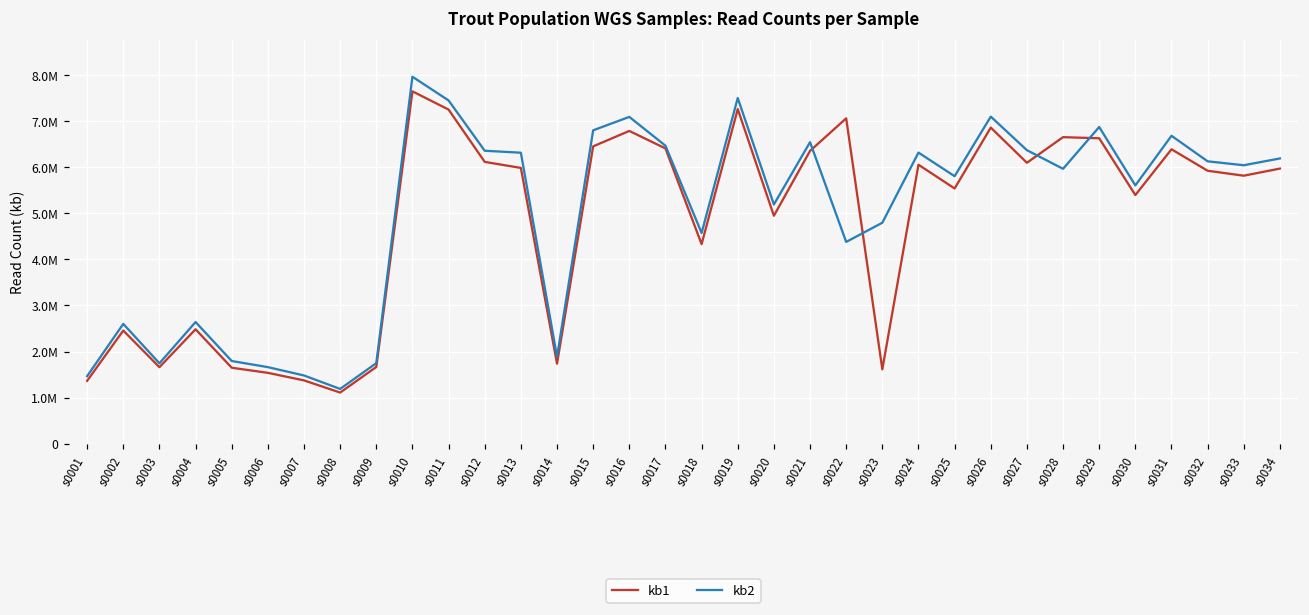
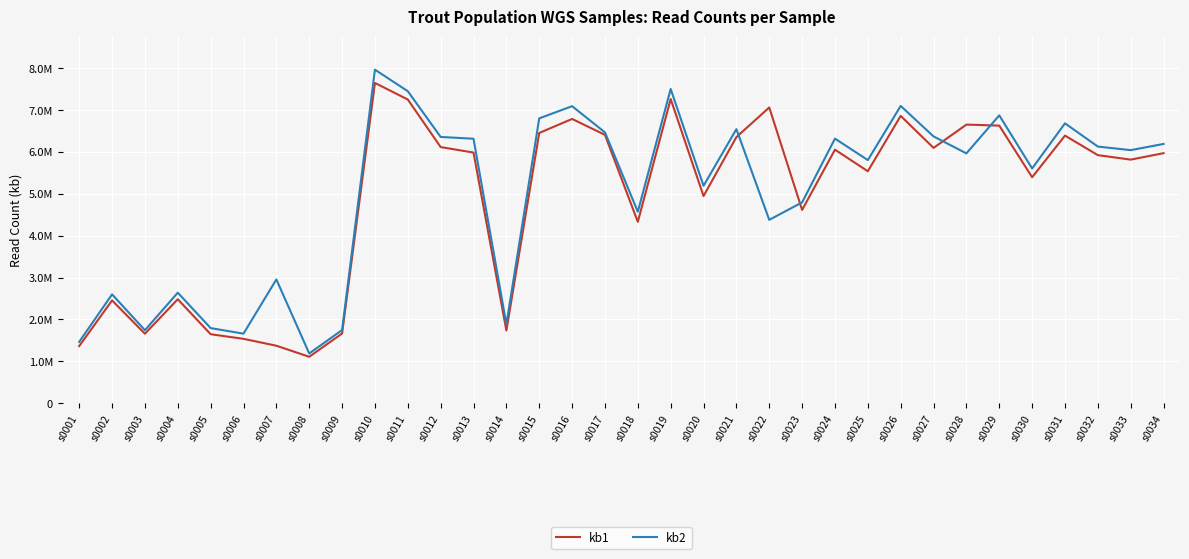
  {
    "kb1": {
      "s0001": 1400000,
      "s0002": 2500000,
      "s0003": 1700000,
      "s0004": 2500000,
      "s0005": 1600000,
      "s0006": 1500000,
      "s0007": 1400000,
      "s0008": 1100000,
      "s0009": 1700000,
      "s0010": 7600000,
      "s0011": 7300000,
      "s0012": 6100000,
      "s0013": 6000000,
      "s0014": 1700000,
      "s0015": 6500000,
      "s0016": 6800000,
      "s0018": 4300000,
      "s0019": 7300000,
      "s0020": 4900000,
      "s0021": 6400000,
      "s0022": 7100000,
-     "s0023": 1600000,
+     "s0023": 4600000,
      "s0024": 6100000,
      "s0025": 5500000,
      "s0026": 6900000,
      "s0027": 6100000,
      "s0028": 6700000,
      "s0029": 6600000,
      "s0030": 5400000,
      "s0031": 6400000,
      "s0032": 5900000,
      "s0033": 5800000,
      "s0034": 6000000
    },
    "kb2": {
      "s0001": 1500000,
      "s0002": 2600000,
      "s0003": 1700000,
      "s0004": 2600000,
      "s0005": 1800000,
      "s0006": 1700000,
-     "s0007": 1500000,
+     "s0007": 3000000,
      "s0008": 1200000,
      "s0009": 1700000,
      "s0010": 8000000,
      "s0011": 7400000,
      "s0012": 6400000,
      "s0013": 6300000,
      "s0014": 1900000,
      "s0015": 6800000,
      "s0016": 7100000,
      "s0018": 4600000,
      "s0019": 7500000,
      "s0020": 5200000,
      "s0021": 6500000,
      "s0022": 4400000,
      "s0023": 4800000,
      "s0024": 6300000,
      "s0025": 5800000,
      "s0026": 7100000,
      "s0027": 6400000,
      "s0028": 6000000,
      "s0029": 6900000,
      "s0030": 5600000,
      "s0031": 6700000,
      "s0032": 6100000,
      "s0033": 6000000,
      "s0034": 6200000
    }
  }
